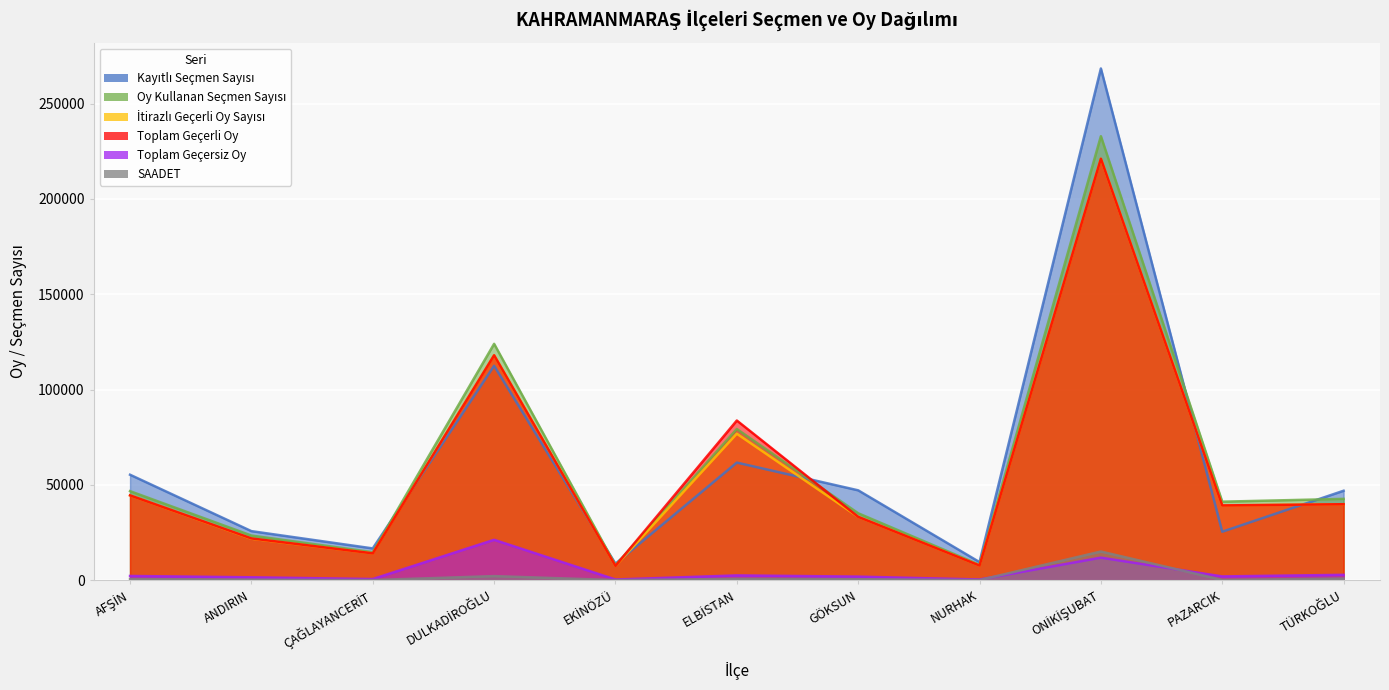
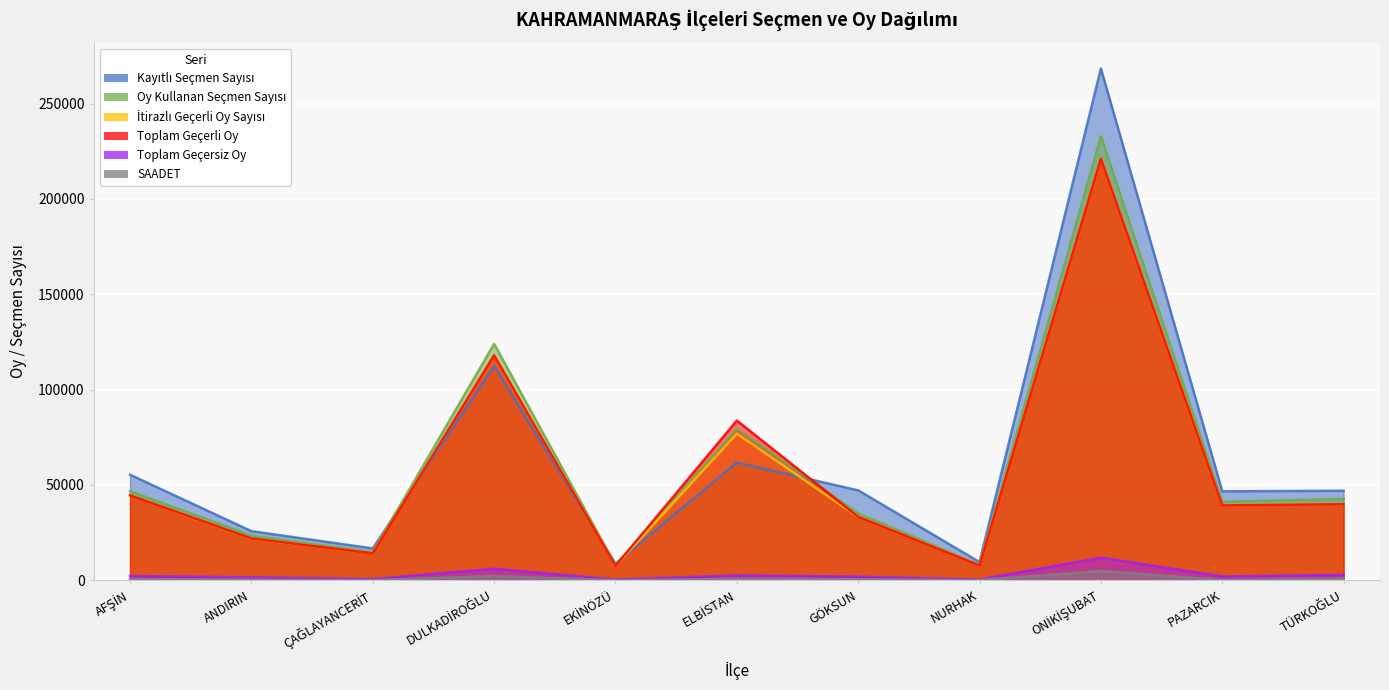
  {
    "Kayıtlı Seçmen Sayısı": {
      "AFŞİN": 55000,
      "ANDIRIN": 26000,
      "ÇAĞLAYANCERİT": 17000,
      "DULKADİROĞLU": 112000,
      "ELBİSTAN": 62000,
      "GÖKSUN": 47000,
      "NURHAK": 9000,
      "ONİKİŞUBAT": 268000,
-     "PAZARCIK": 25000,
+     "PAZARCIK": 47000,
      "TÜRKOĞLU": 47000
    },
    "Oy Kullanan Seçmen Sayısı": {
      "AFŞİN": 47000,
      "ANDIRIN": 23000,
      "DULKADİROĞLU": 124000,
      "ELBİSTAN": 79000,
      "GÖKSUN": 35000,
      "ONİKİŞUBAT": 233000,
      "PAZARCIK": 41000,
      "TÜRKOĞLU": 43000
    },
    "İtirazlı Geçerli Oy Sayısı": {
      "ELBİSTAN": 77000
    },
    "Toplam Geçerli Oy": {
      "ELBİSTAN": 84000
    },
    "Toplam Geçersiz Oy": {
      "AFŞİN": 2000,
-     "DULKADİROĞLU": 21000,
+     "DULKADİROĞLU": 6000,
      "ELBİSTAN": 2000,
      "GÖKSUN": 2000,
      "ONİKİŞUBAT": 12000,
      "PAZARCIK": 2000,
      "TÜRKOĞLU": 3000
    },
    "SAADET": {
      "AFŞİN": 1000,
      "DULKADİROĞLU": 2000,
      "ELBİSTAN": 1000,
      "GÖKSUN": 1000,
-     "ONİKİŞUBAT": 15000,
+     "ONİKİŞUBAT": 5000,
      "PAZARCIK": 0,
      "TÜRKOĞLU": 1000
    }
  }
